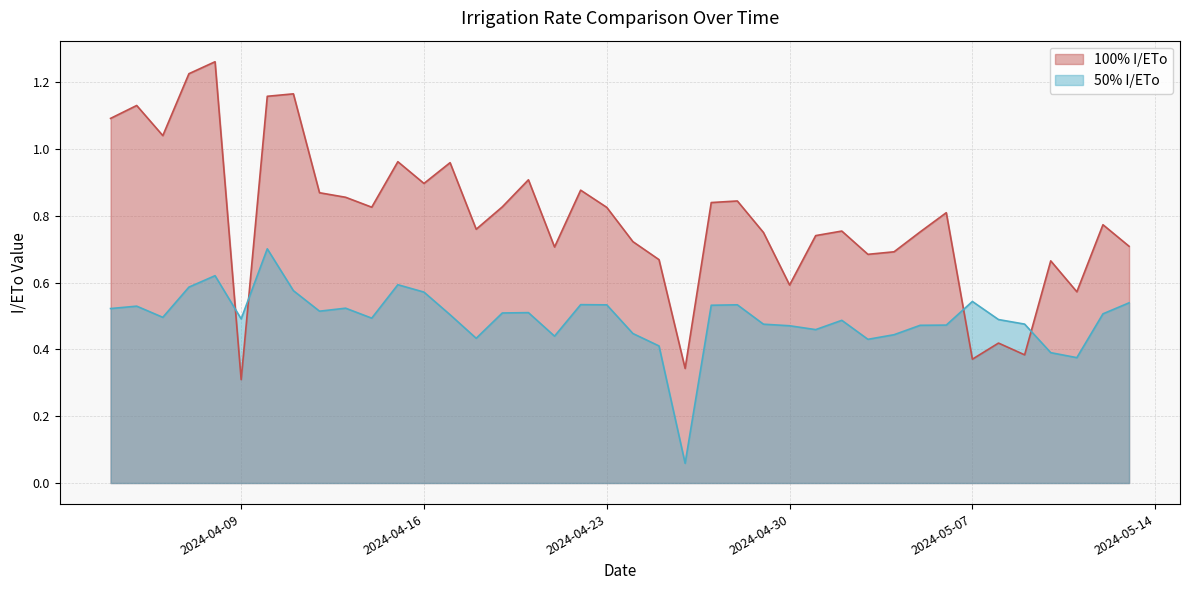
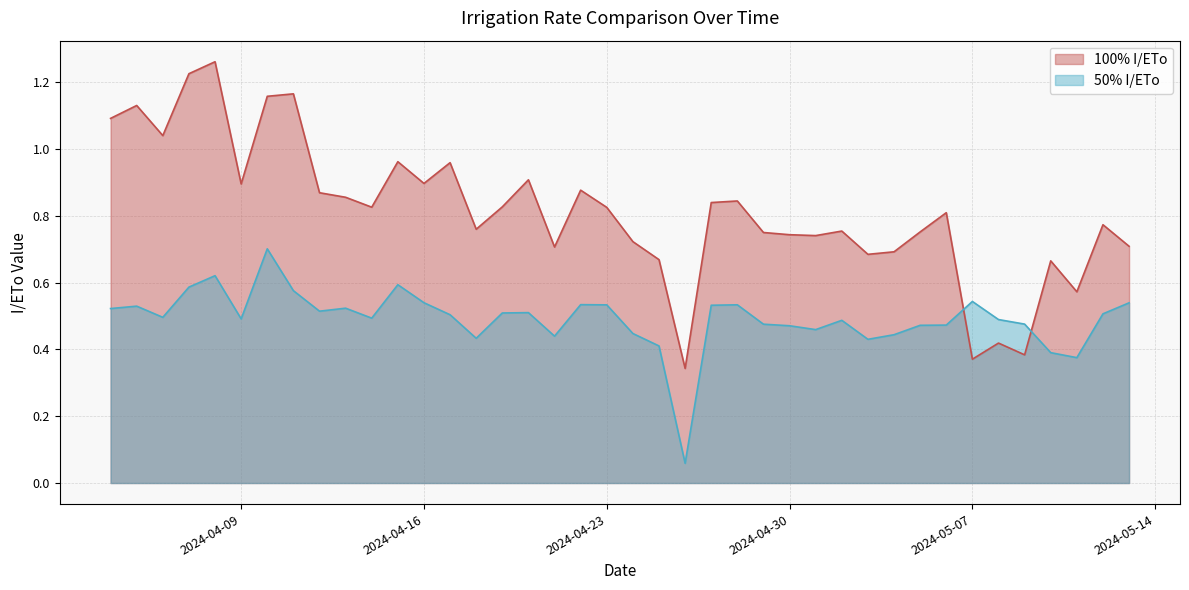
  {
    "100% I/ETo": {
-     "2024-04-09": 0.31,
+     "2024-04-09": 0.90,
      "2024-04-16": 0.90,
      "2024-04-23": 0.83,
-     "2024-04-30": 0.59,
+     "2024-04-30": 0.74,
      "2024-05-07": 0.37
    },
    "50% I/ETo": {
      "2024-04-09": 0.49,
-     "2024-04-16": 0.57,
+     "2024-04-16": 0.54,
      "2024-04-23": 0.53,
      "2024-04-30": 0.47,
      "2024-05-07": 0.54
    }
  }
